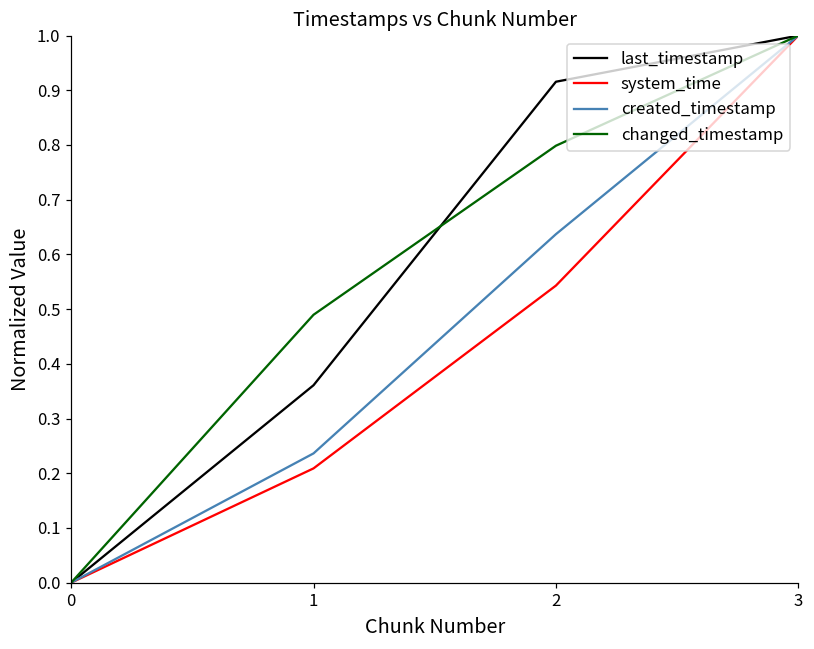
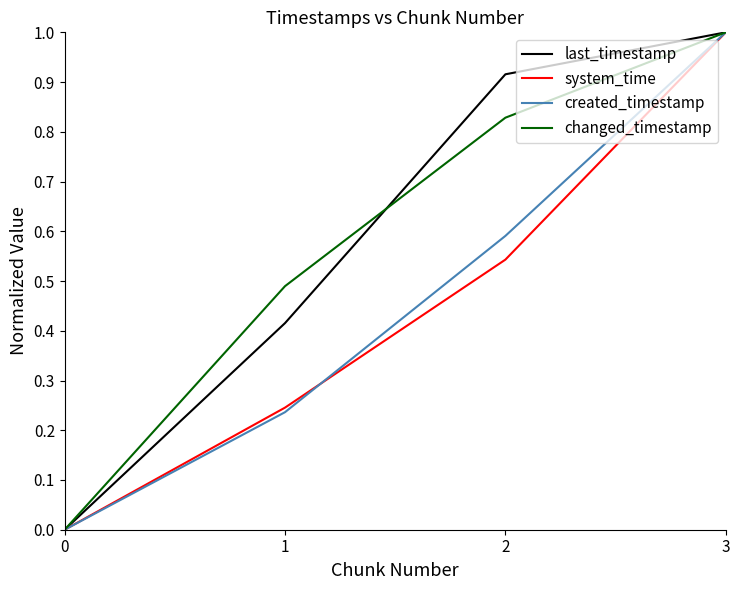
  {
    "last_timestamp": {
-     "1": 0.36,
+     "1": 0.42,
      "2": 0.92
    },
    "system_time": {
-     "1": 0.21,
+     "1": 0.25,
      "2": 0.54
    },
    "created_timestamp": {
      "1": 0.24,
-     "2": 0.64
+     "2": 0.59
    },
    "changed_timestamp": {
      "1": 0.49,
-     "2": 0.80
+     "2": 0.83
    }
  }
